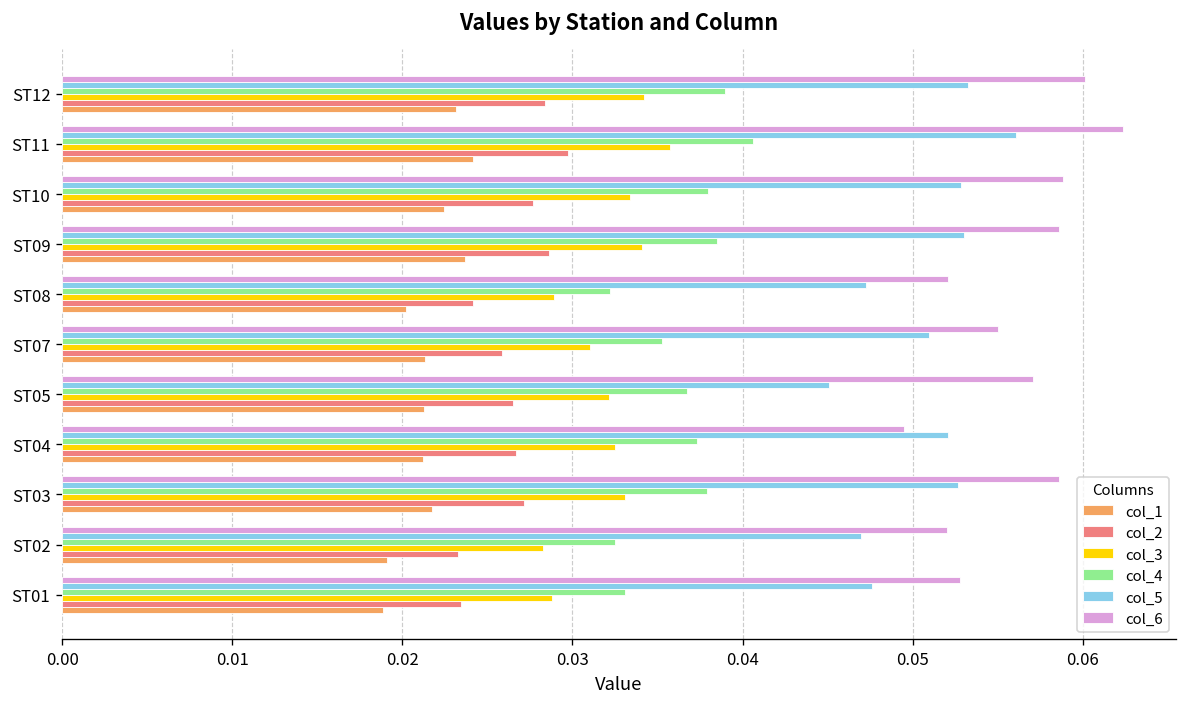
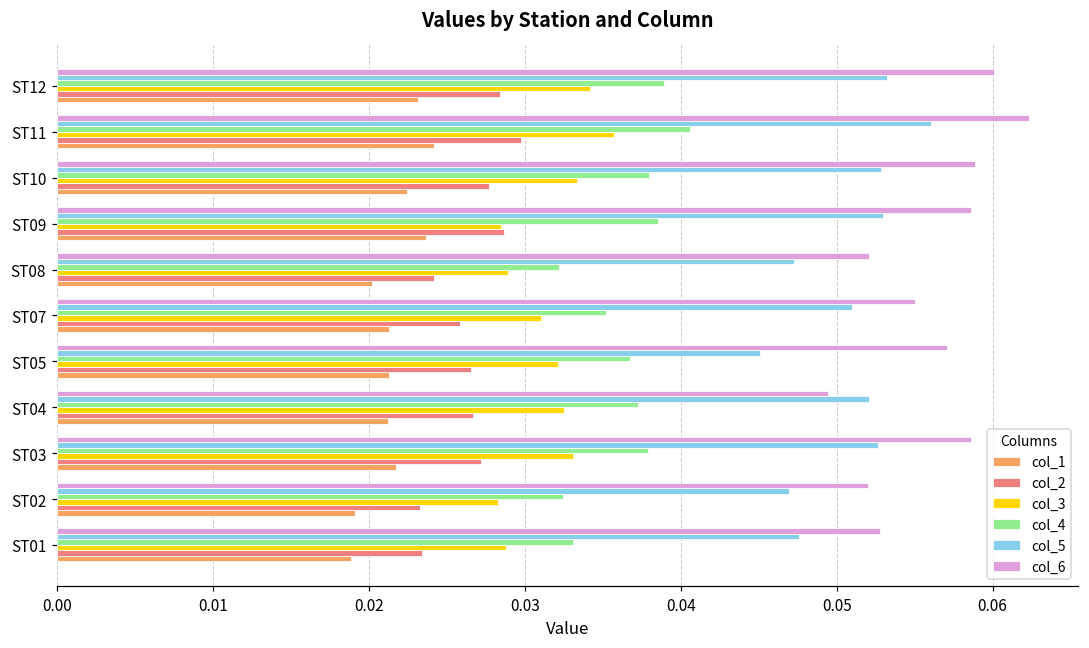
  {
    "col_3": {
      "ST12": 0.0342,
      "ST11": 0.0358,
      "ST10": 0.0334,
-     "ST09": 0.0341,
+     "ST09": 0.0284,
      "ST08": 0.0289,
      "ST07": 0.0310,
      "ST05": 0.0321,
      "ST04": 0.0325,
      "ST03": 0.0331,
      "ST02": 0.0283,
      "ST01": 0.0288
    },
    "col_4": {
      "ST12": 0.0389,
      "ST11": 0.0406,
      "ST10": 0.0380,
      "ST09": 0.0385,
      "ST08": 0.0322,
      "ST07": 0.0352,
      "ST05": 0.0368,
      "ST04": 0.0373,
      "ST03": 0.0379,
      "ST02": 0.0325,
      "ST01": 0.0331
    },
    "col_5": {
      "ST12": 0.0532,
      "ST11": 0.0561,
      "ST10": 0.0528,
      "ST09": 0.0530,
      "ST08": 0.0472,
      "ST07": 0.0510,
      "ST05": 0.0451,
      "ST04": 0.0521,
      "ST03": 0.0527,
      "ST02": 0.0470,
      "ST01": 0.0476
    },
    "col_6": {
      "ST12": 0.0601,
      "ST11": 0.0624,
      "ST10": 0.0589,
      "ST09": 0.0586,
      "ST08": 0.0521,
      "ST07": 0.0550,
      "ST05": 0.0571,
      "ST04": 0.0495,
      "ST03": 0.0586,
      "ST02": 0.0520,
      "ST01": 0.0528
    }
  }
